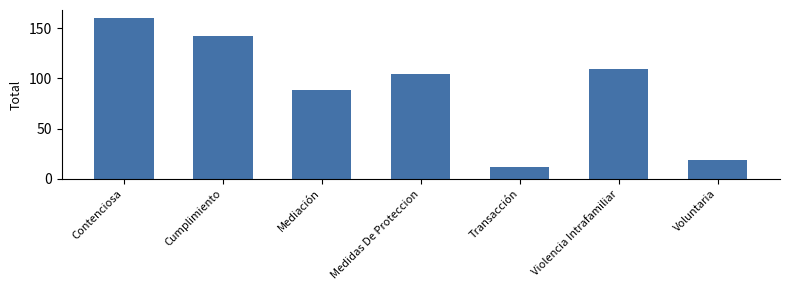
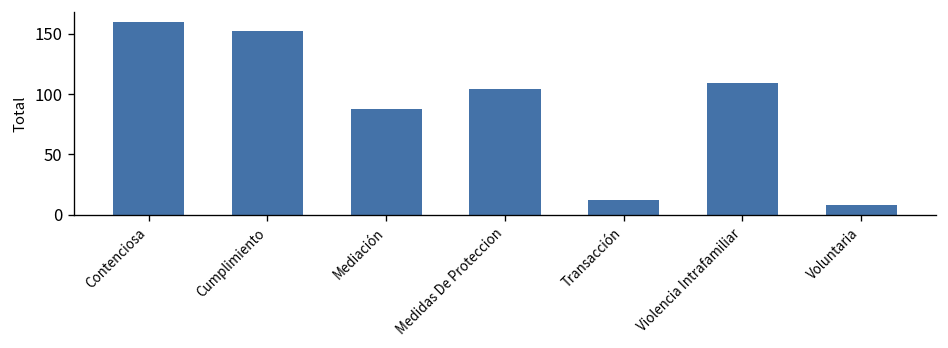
  {
    "Contenciosa": 160,
-   "Cumplimiento": 142,
+   "Cumplimiento": 152,
    "Mediación": 88,
    "Medidas De Proteccion": 104,
    "Transacción": 12,
    "Violencia Intrafamiliar": 109,
-   "Voluntaria": 19
+   "Voluntaria": 8
  }
